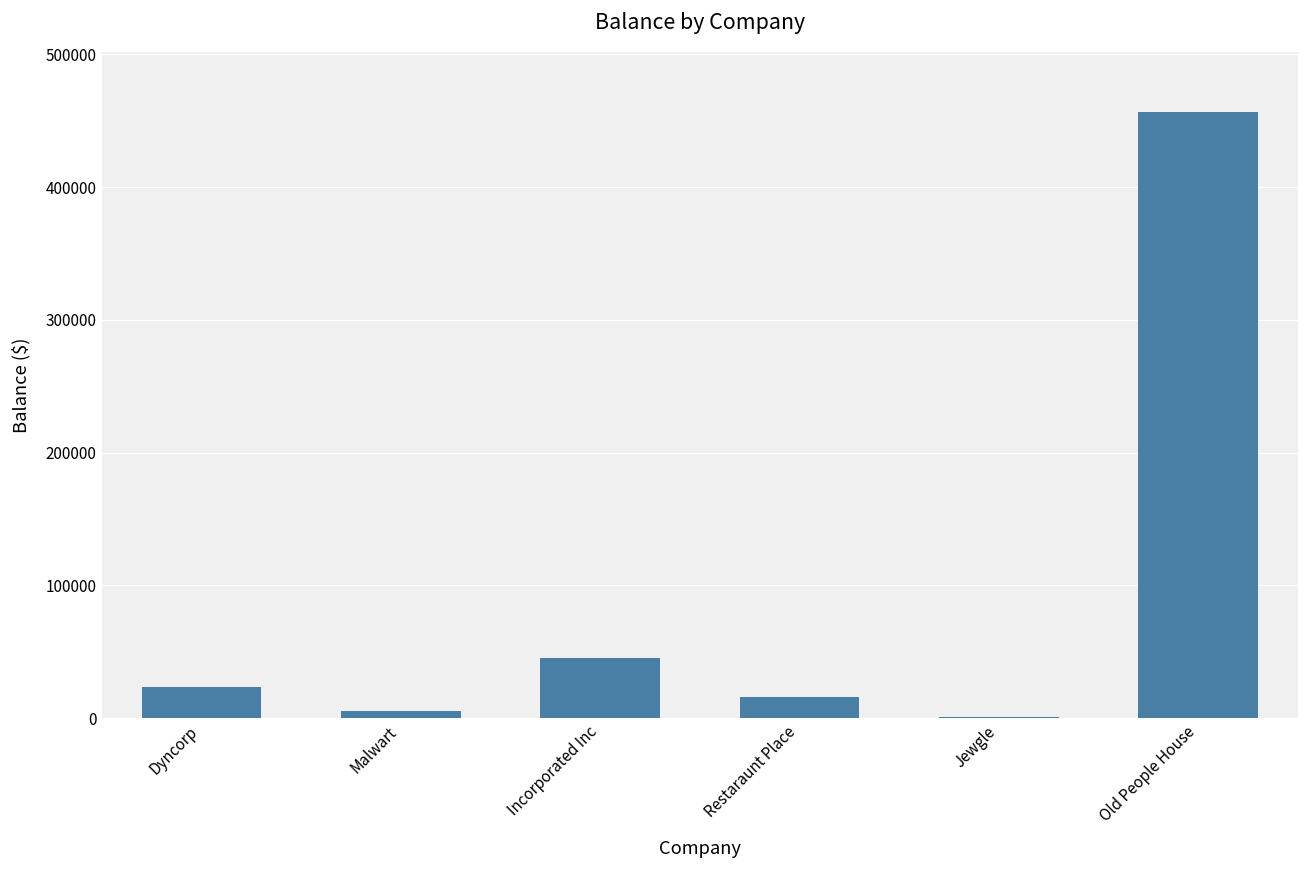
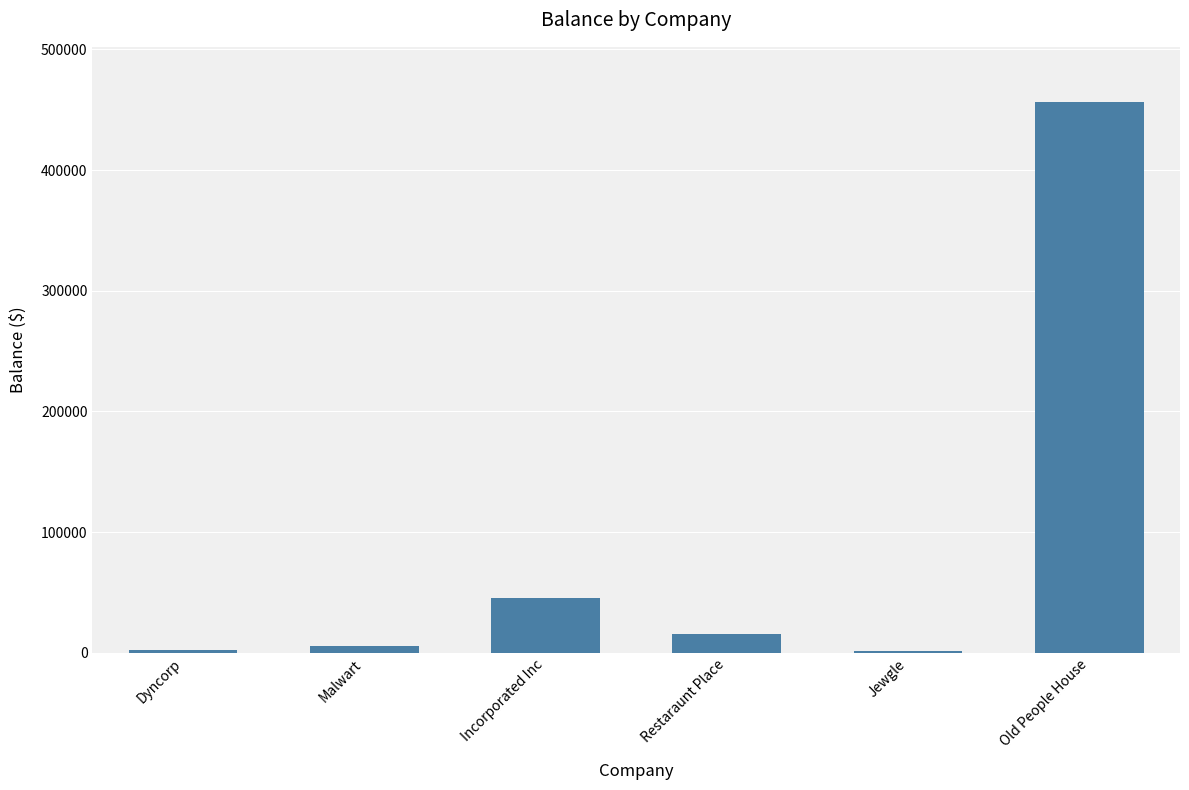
  {
-   "Dyncorp": 23000,
+   "Dyncorp": 2000,
    "Malwart": 5000,
    "Incorporated Inc": 46000,
    "Restaraunt Place": 16000,
    "Old People House": 456000
  }
